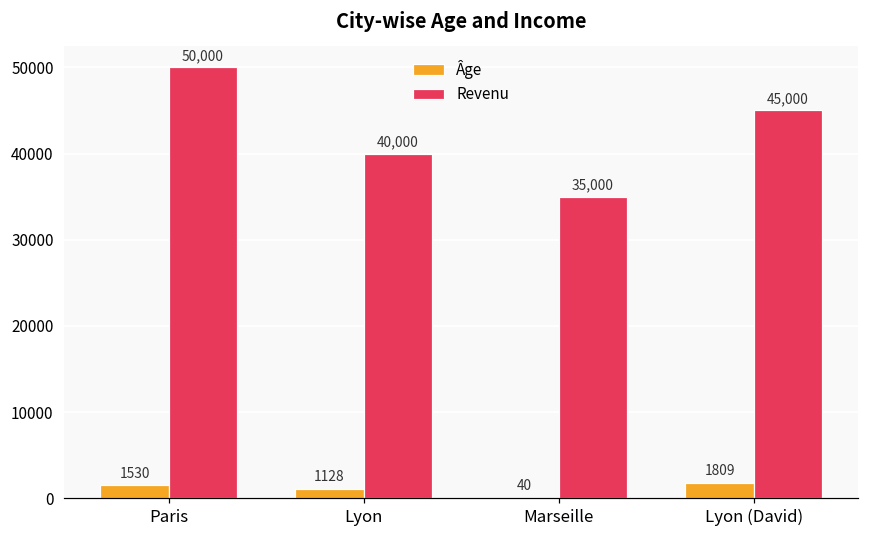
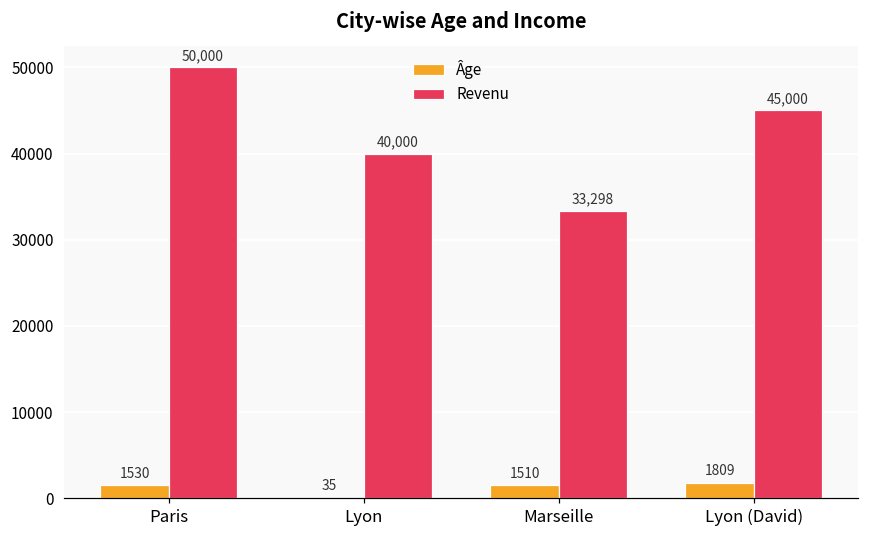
  {
    "Âge": {
      "Paris": "1530",
-     "Lyon": "1128",
-     "Marseille": "40",
+     "Lyon": "35",
+     "Marseille": "1510",
      "Lyon (David)": "1809"
    },
    "Revenu": {
      "Paris": "50,000",
      "Lyon": "40,000",
-     "Marseille": "35,000",
+     "Marseille": "33,298",
      "Lyon (David)": "45,000"
    }
  }
